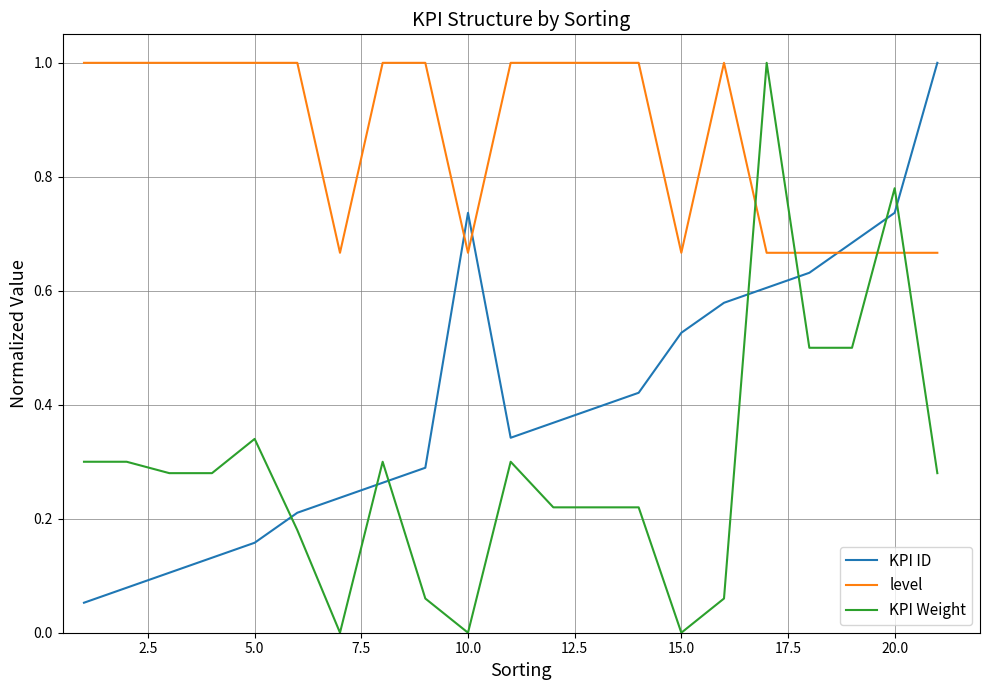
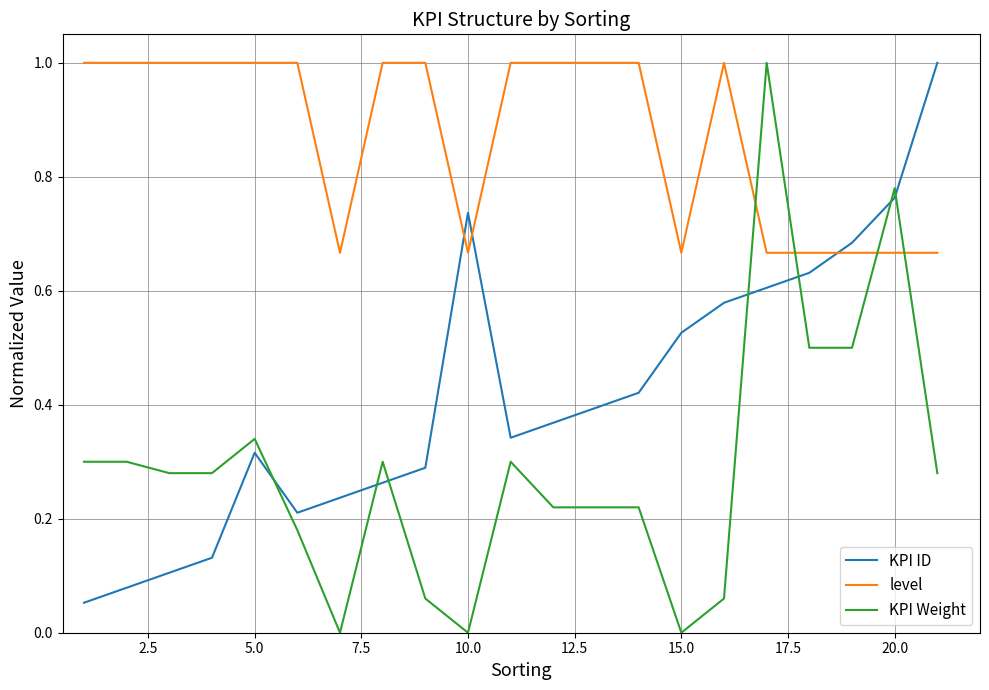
  {
    "KPI ID": {
-     "5.0": 0.16,
+     "5.0": 0.32,
      "10.0": 0.74,
      "15.0": 0.53,
-     "20.0": 0.74
+     "20.0": 0.76
    },
    "level": {
      "5.0": 1.00,
      "10.0": 0.67,
      "15.0": 0.67,
      "20.0": 0.67
    },
    "KPI Weight": {
      "5.0": 0.34,
      "10.0": 0.00,
      "15.0": 0.00,
      "20.0": 0.78
    }
  }
